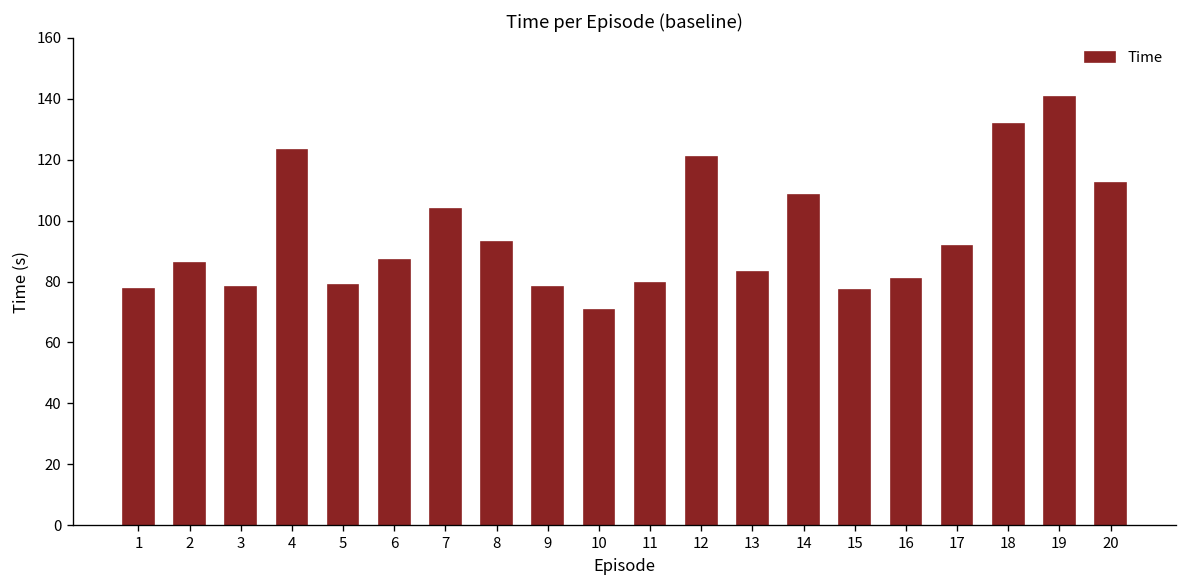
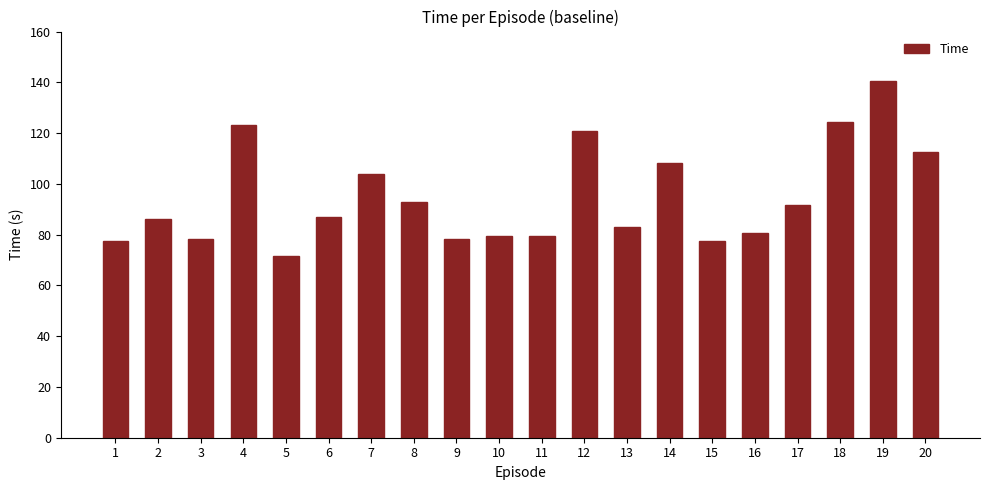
  {
    "1": 77,
    "2": 86,
    "3": 78,
    "4": 123,
-   "5": 79,
+   "5": 71,
    "6": 87,
    "7": 104,
    "8": 93,
    "9": 78,
-   "10": 71,
+   "10": 80,
    "11": 79,
    "12": 121,
    "13": 83,
    "14": 108,
    "15": 77,
    "16": 81,
    "17": 92,
-   "18": 132,
+   "18": 124,
    "19": 141,
    "20": 112
  }
